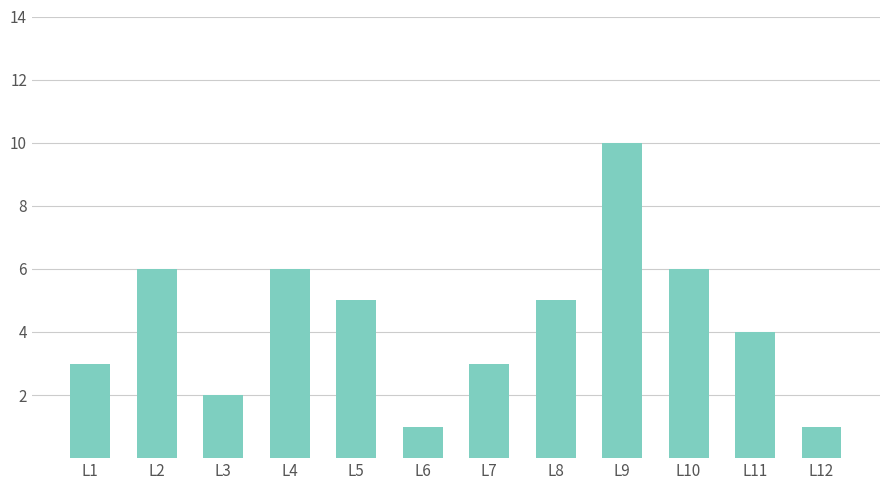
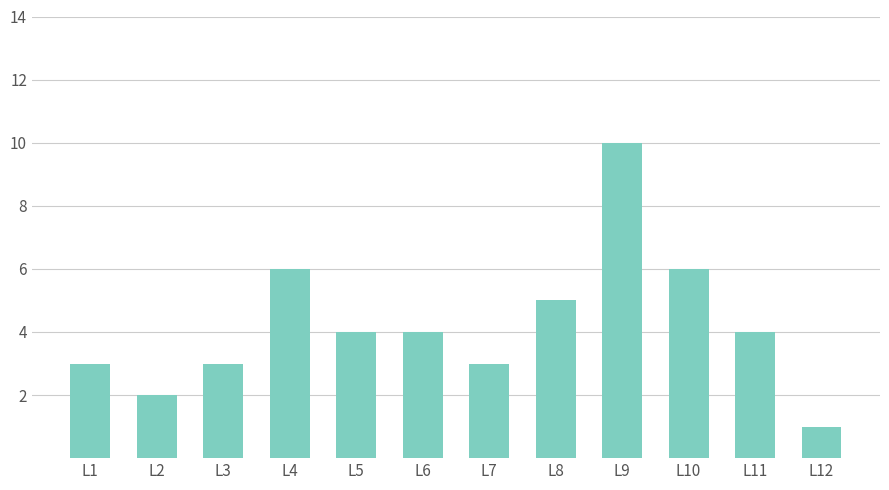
  {
    "L1": 3,
-   "L2": 6,
-   "L3": 2,
+   "L2": 2,
+   "L3": 3,
    "L4": 6,
-   "L5": 5,
-   "L6": 1,
+   "L5": 4,
+   "L6": 4,
    "L7": 3,
    "L8": 5,
    "L9": 10,
    "L10": 6,
    "L11": 4,
    "L12": 1
  }
